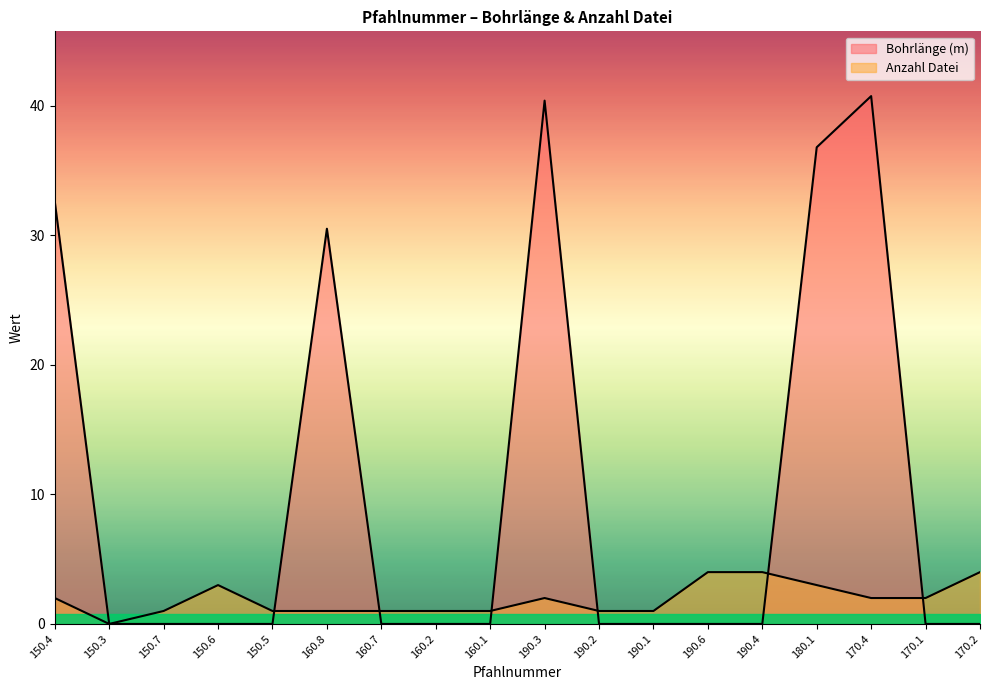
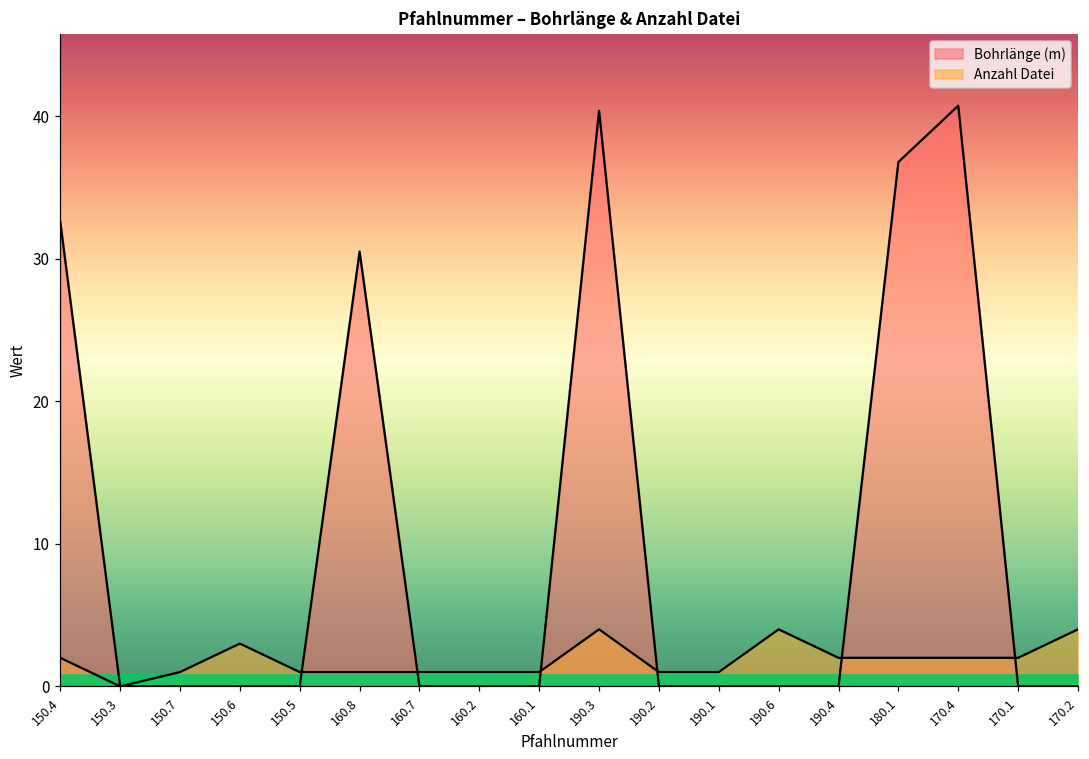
  {
    "Bohrlänge (m)": {
      "150.4": 32.6,
      "150.7": 0,
      "150.6": 0,
      "150.5": 0,
      "160.8": 30.5,
      "160.7": 0,
      "160.2": 0,
      "160.1": 0,
      "190.3": 40.4,
      "190.2": 0,
      "190.1": 0,
      "190.6": 0,
      "190.4": 0,
      "180.1": 36.8,
      "170.4": 40.8,
      "170.1": 0,
      "170.2": 0
    },
    "Anzahl Datei": {
      "150.4": 2,
      "150.7": 1,
      "150.6": 3,
      "150.5": 1,
      "160.8": 1,
      "160.7": 1,
      "160.2": 1,
      "160.1": 1,
-     "190.3": 2,
+     "190.3": 4,
      "190.2": 1,
      "190.1": 1,
      "190.6": 4,
-     "190.4": 4,
-     "180.1": 3,
+     "190.4": 2,
+     "180.1": 2,
      "170.4": 2,
      "170.1": 2,
      "170.2": 4
    }
  }
